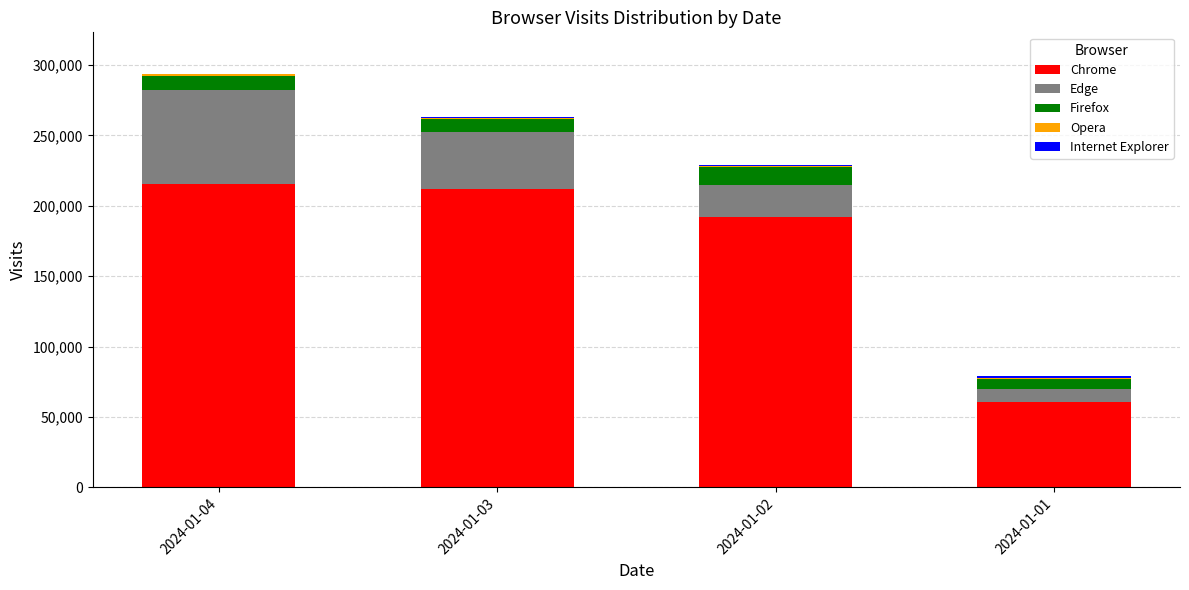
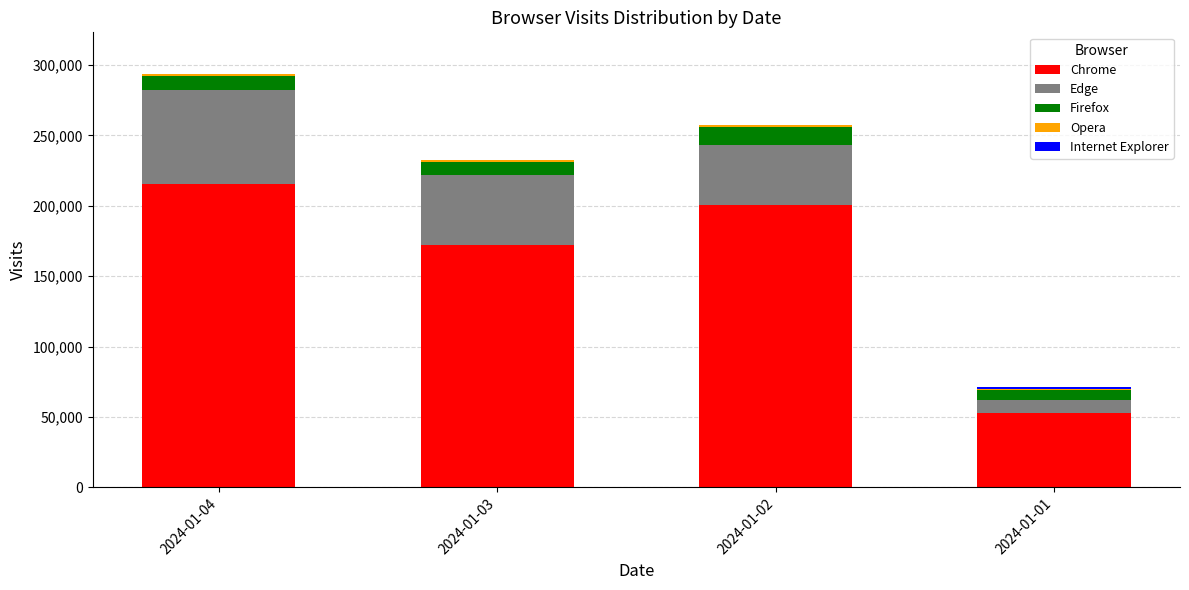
  {
    "Chrome": {
      "2024-01-04": "216,000",
-     "2024-01-03": "212,000",
-     "2024-01-02": "192,000",
-     "2024-01-01": "61,000"
+     "2024-01-03": "172,000",
+     "2024-01-02": "201,000",
+     "2024-01-01": "53,000"
    },
    "Edge": {
      "2024-01-04": "67,000",
-     "2024-01-03": "40,000",
-     "2024-01-02": "23,000",
+     "2024-01-03": "50,000",
+     "2024-01-02": "43,000",
      "2024-01-01": "9,000"
    },
    "Firefox": {
      "2024-01-04": "10,000",
      "2024-01-03": "9,000",
      "2024-01-02": "13,000",
      "2024-01-01": "7,000"
    }
  }
